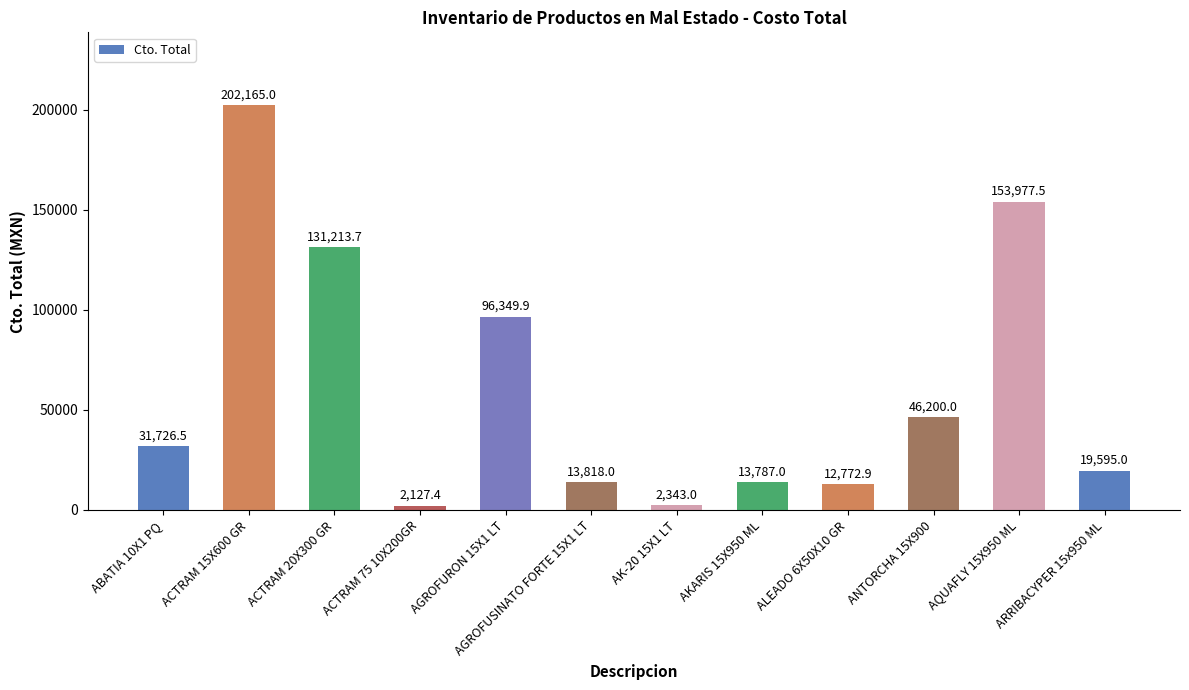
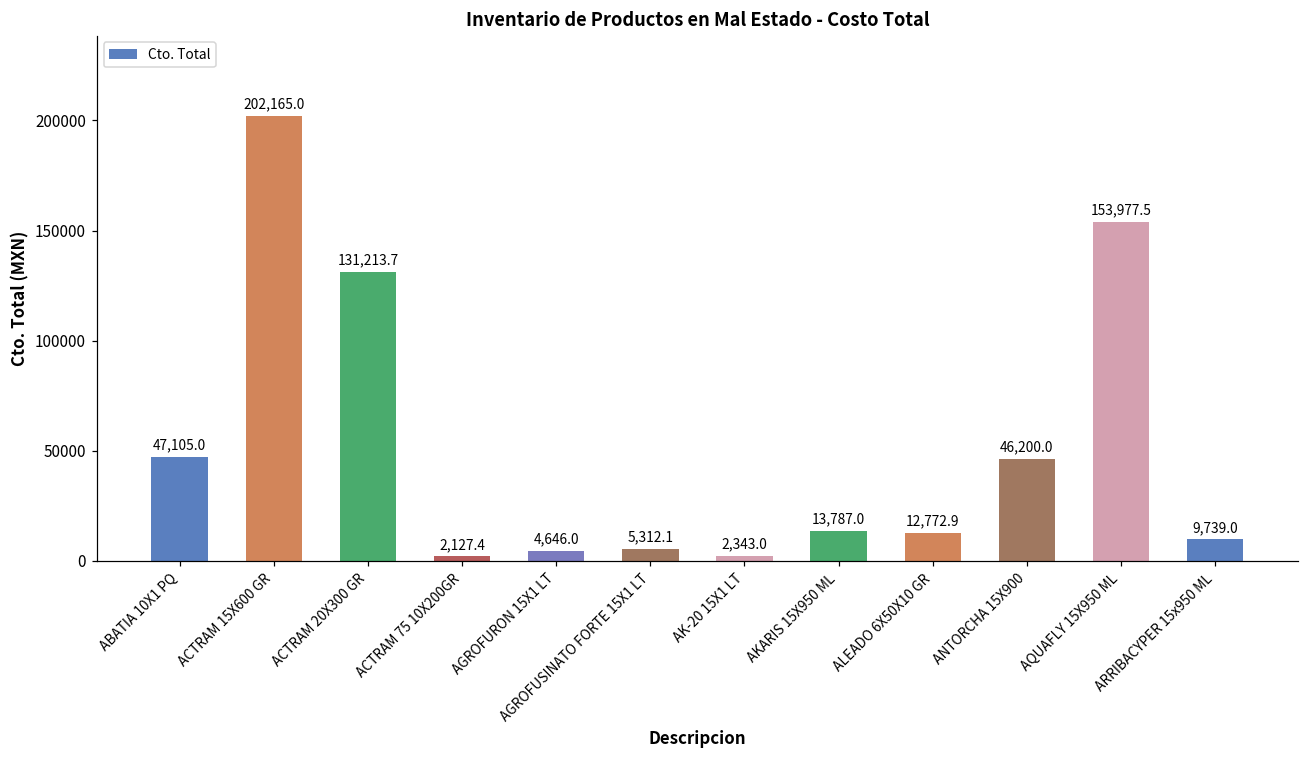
  {
-   "ABATIA 10X1 PQ": "31,726.5",
+   "ABATIA 10X1 PQ": "47,105.0",
    "ACTRAM 15X600 GR": "202,165.0",
    "ACTRAM 20X300 GR": "131,213.7",
    "ACTRAM 75 10X200GR": "2,127.4",
-   "AGROFURON 15X1 LT": "96,349.9",
-   "AGROFUSINATO FORTE 15X1 LT": "13,818.0",
+   "AGROFURON 15X1 LT": "4,646.0",
+   "AGROFUSINATO FORTE 15X1 LT": "5,312.1",
    "AK-20 15X1 LT": "2,343.0",
    "AKARIS 15X950 ML": "13,787.0",
    "ALEADO 6X50X10 GR": "12,772.9",
    "ANTORCHA 15X900": "46,200.0",
    "AQUAFLY 15X950 ML": "153,977.5",
-   "ARRIBACYPER 15x950 ML": "19,595.0"
+   "ARRIBACYPER 15x950 ML": "9,739.0"
  }
